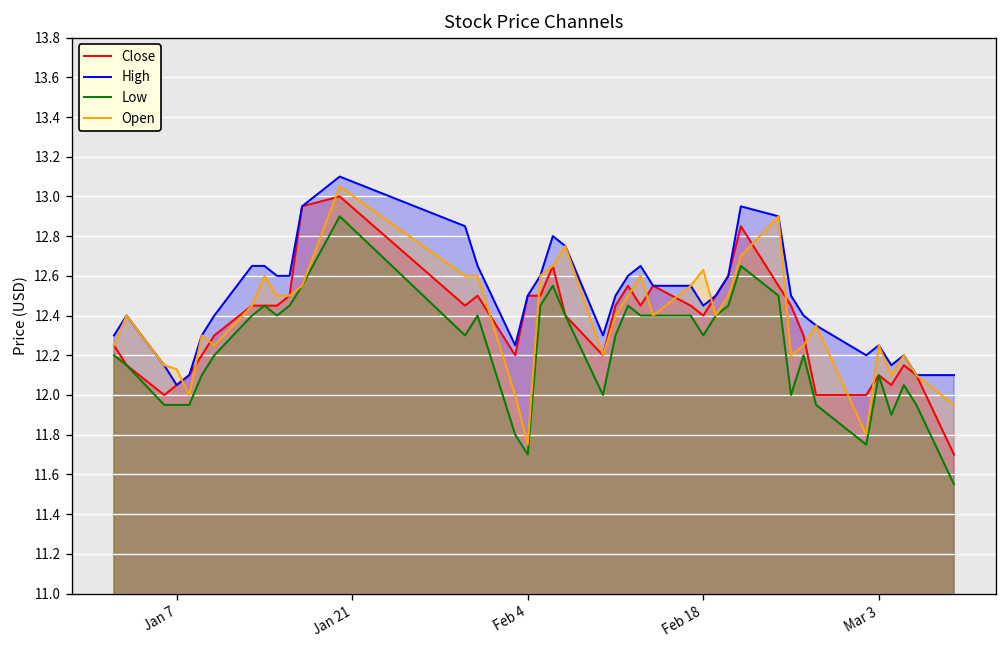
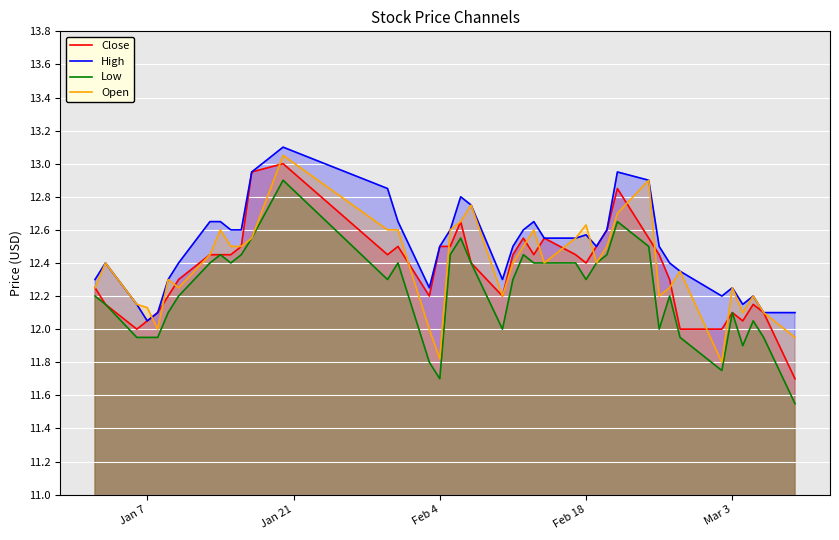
  {
    "Close": {
      "Feb 18": 12.40
    },
    "High": {
-     "Feb 18": 12.45
+     "Feb 18": 12.57
    },
    "Low": {
      "Jan 7": 11.95,
      "Feb 4": 11.70,
      "Feb 18": 12.30
    },
    "Open": {
      "Jan 7": 12.13,
-     "Feb 4": 11.75,
+     "Feb 4": 11.82,
      "Feb 18": 12.63
    }
  }
